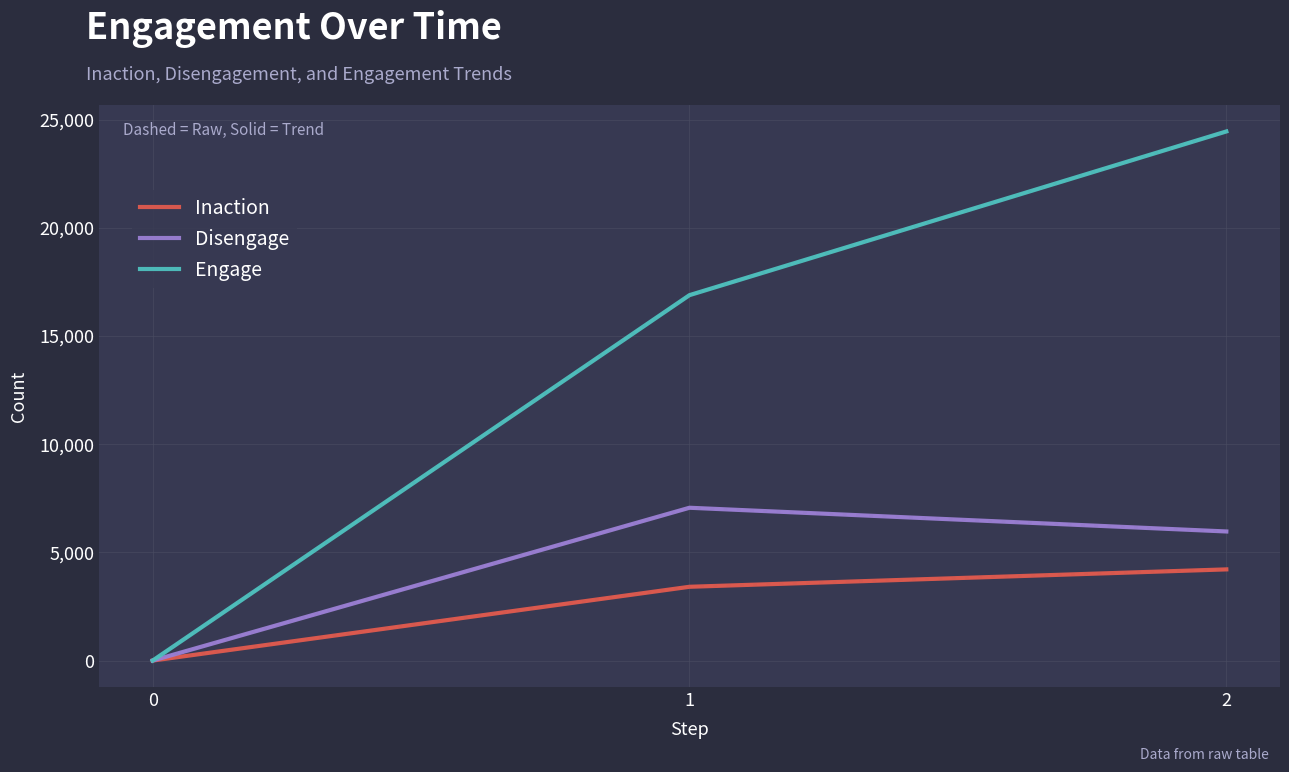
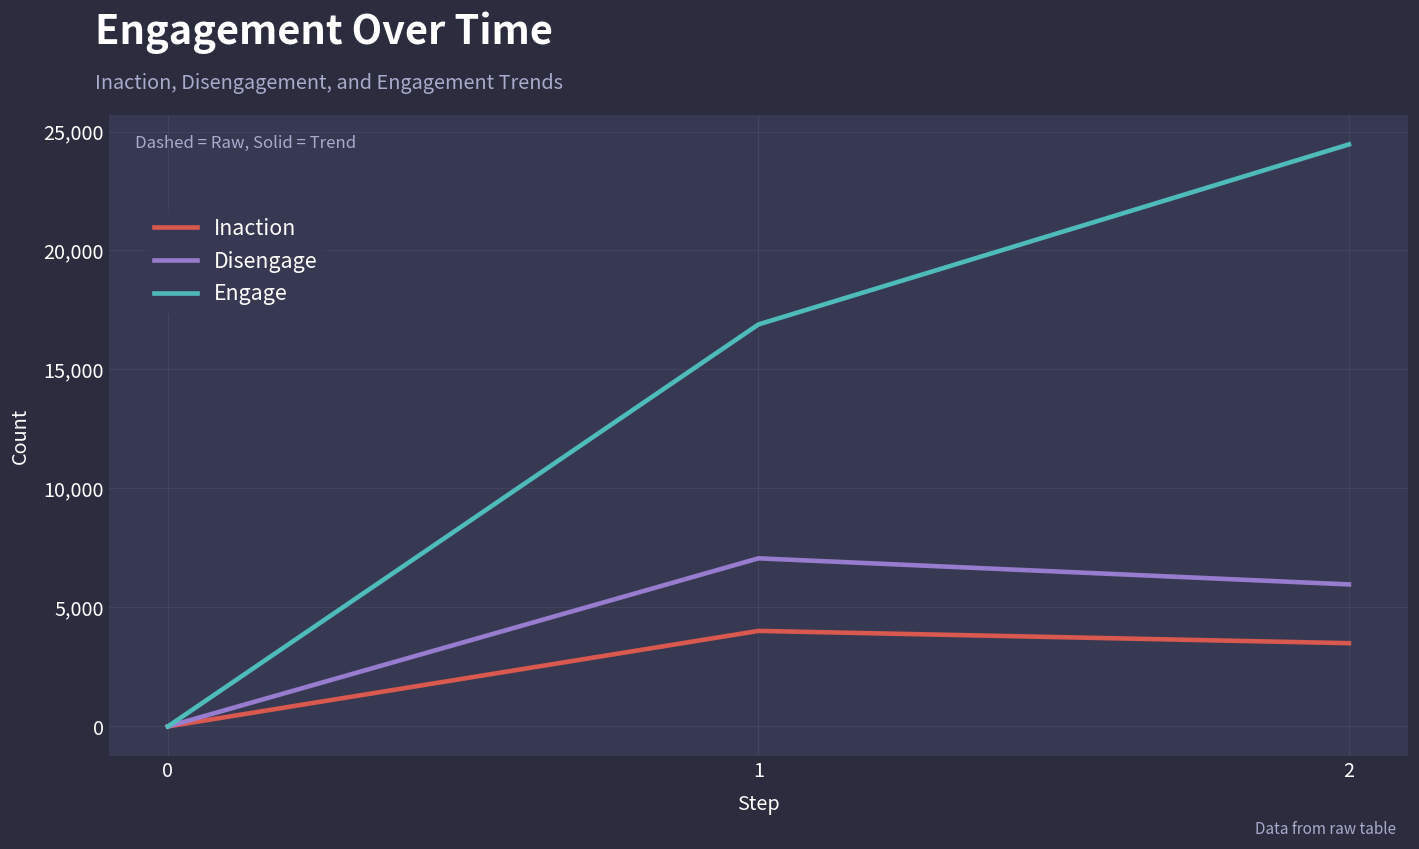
  {
    "Inaction": {
-     "1": "3,400",
-     "2": "4,200"
+     "1": "4,000",
+     "2": "3,500"
    },
    "Disengage": {
      "1": "7,100",
      "2": "6,000"
    },
    "Engage": {
      "1": "16,900",
      "2": "24,500"
    }
  }
